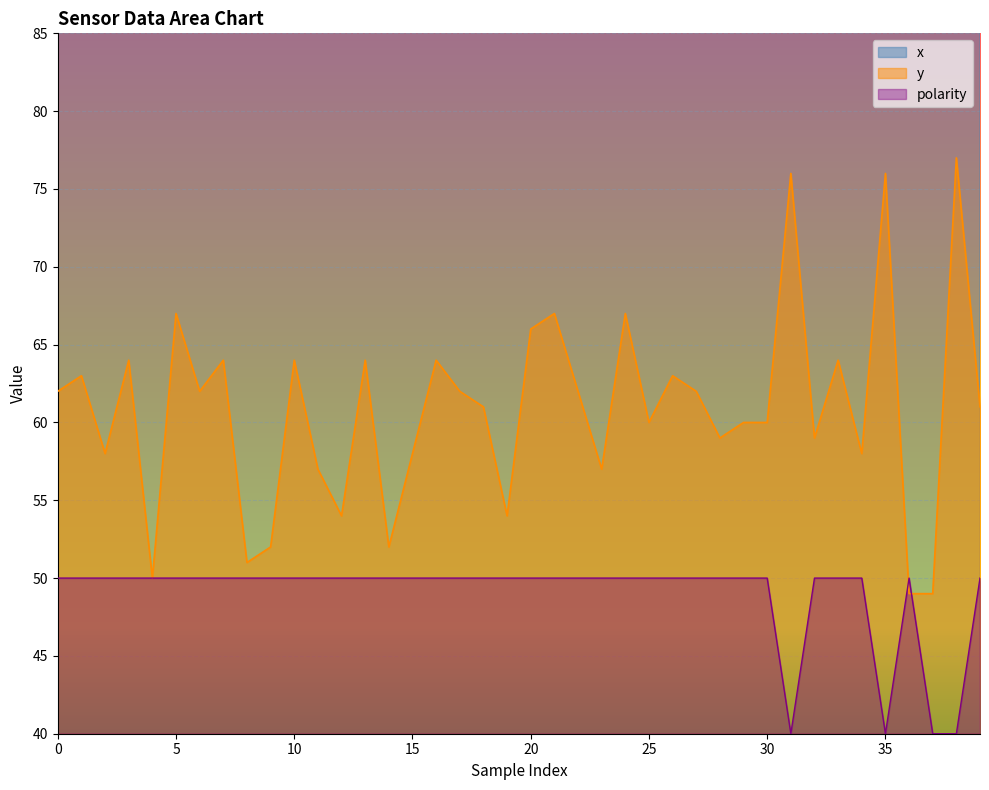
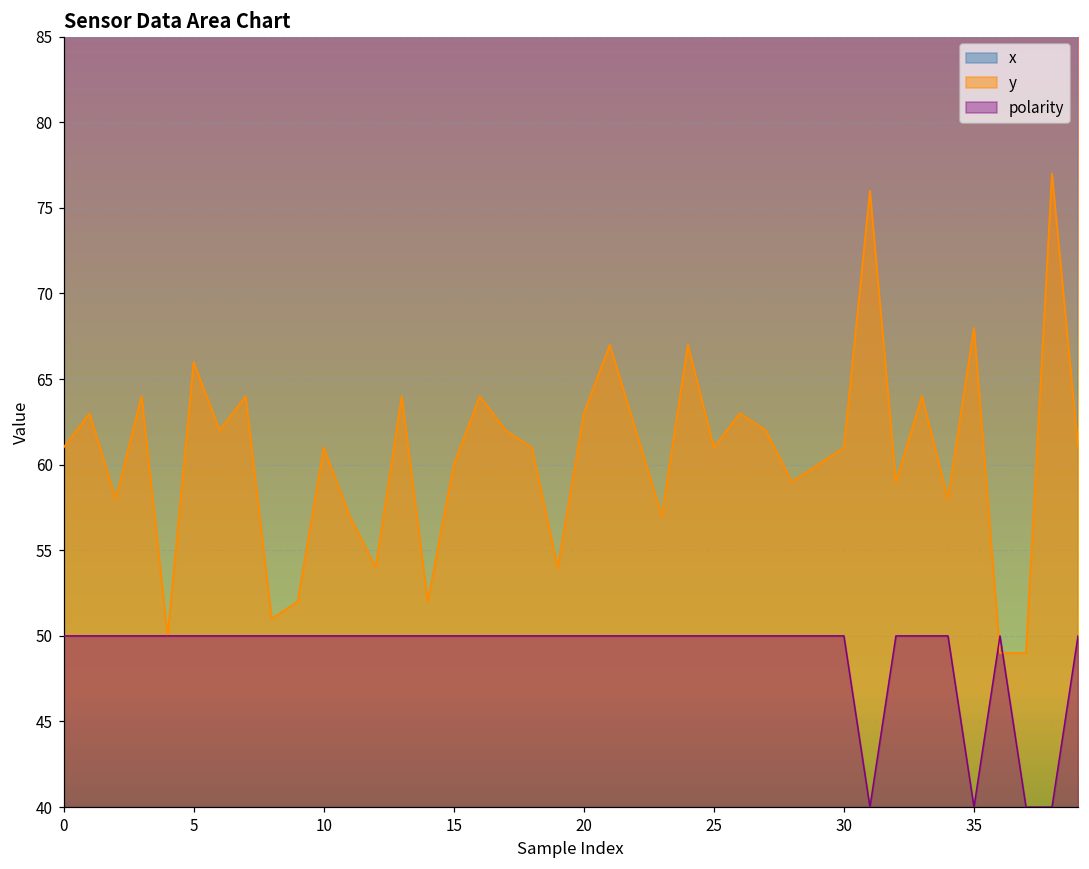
  {
    "y": {
-     "0": 62,
-     "5": 67,
-     "10": 64,
-     "15": 58,
-     "20": 66,
-     "25": 60,
-     "30": 60,
-     "35": 76
+     "0": 61,
+     "5": 66,
+     "10": 61,
+     "15": 60,
+     "20": 63,
+     "25": 61,
+     "30": 61,
+     "35": 68
    },
    "polarity": {
      "0": 50,
      "5": 50,
      "10": 50,
      "15": 50,
      "20": 50,
      "25": 50,
      "30": 50,
      "35": 40
    }
  }
